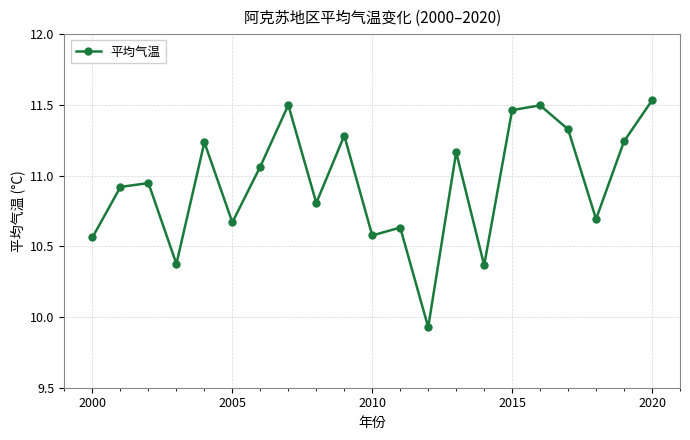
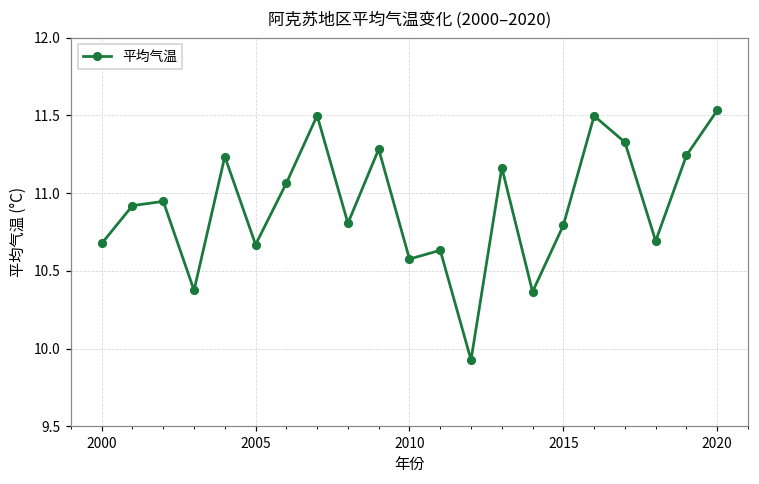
  {
-   "2000": 10.56,
+   "2000": 10.68,
    "2005": 10.67,
    "2010": 10.58,
-   "2015": 11.46,
+   "2015": 10.79,
    "2020": 11.53
  }
